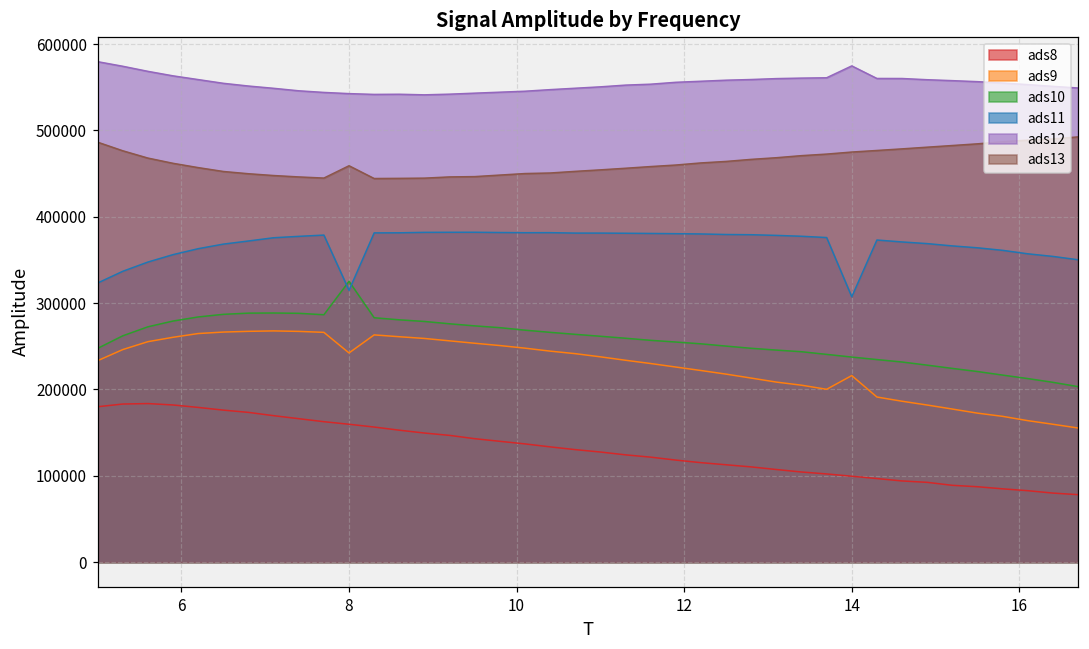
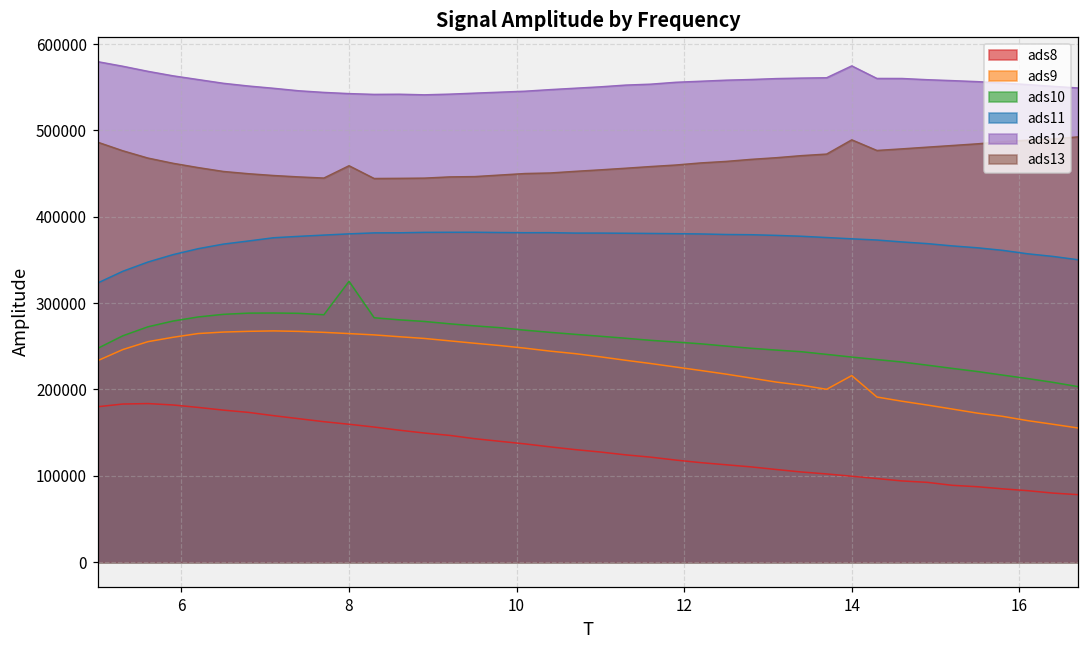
  {
    "ads8": {
      "8": 160000,
      "14": 100000
    },
    "ads9": {
-     "8": 240000,
+     "8": 260000,
      "14": 220000
    },
    "ads10": {
      "8": 330000,
      "14": 240000
    },
    "ads11": {
-     "8": 310000,
-     "14": 310000
+     "8": 380000,
+     "14": 370000
    },
    "ads12": {
      "8": 540000,
      "14": 570000
    },
    "ads13": {
      "8": 460000,
-     "14": 470000
+     "14": 490000
    }
  }
